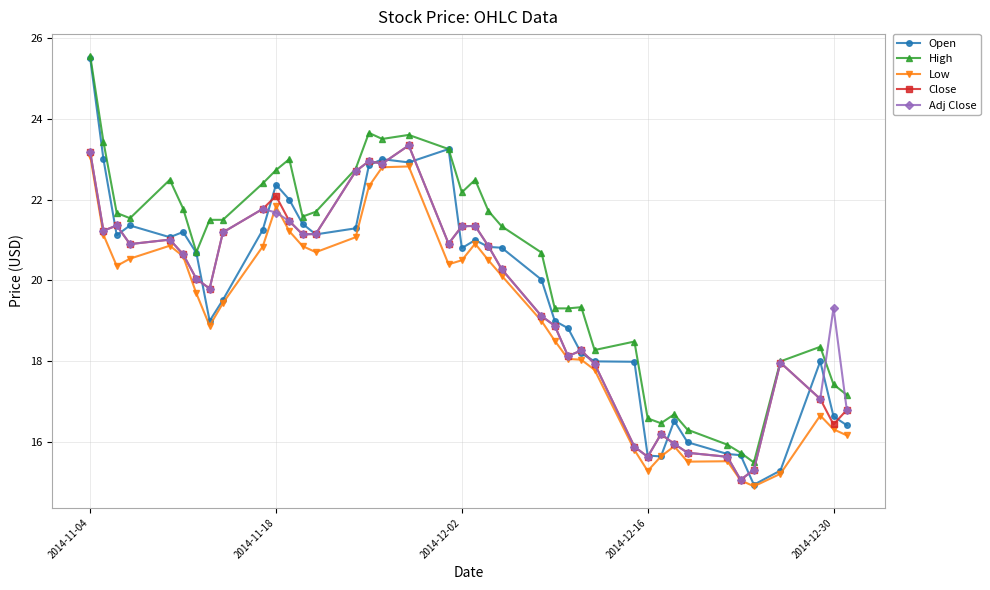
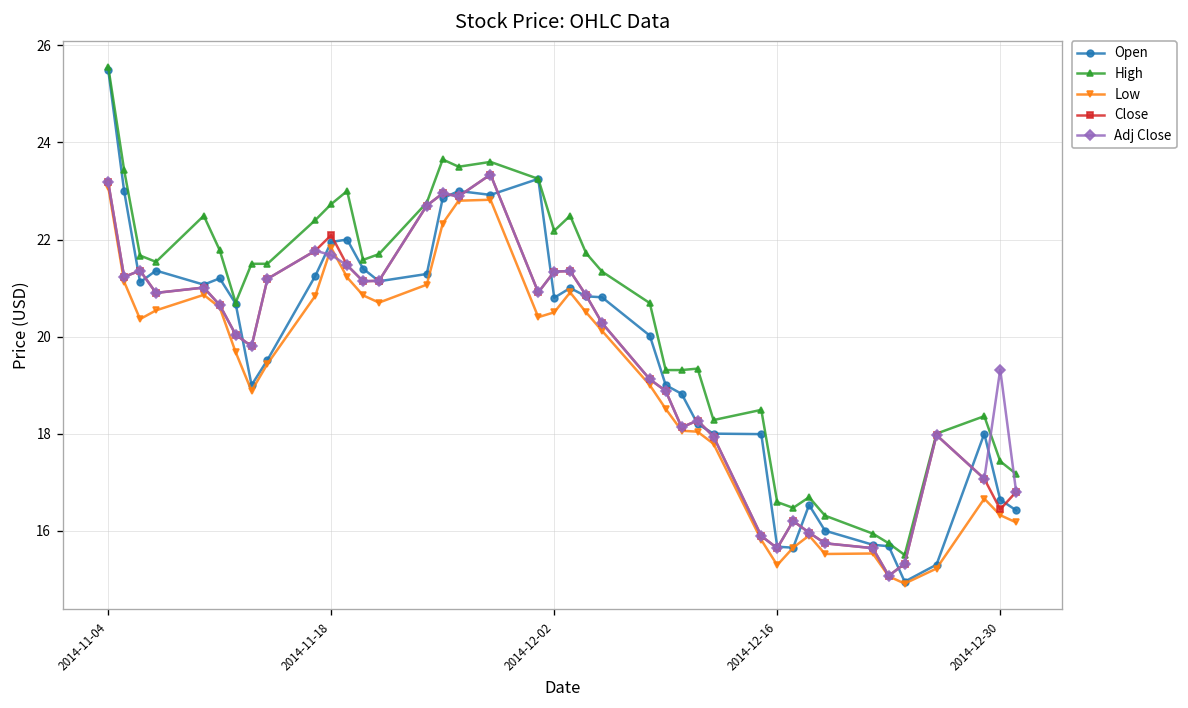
  {
    "Open": {
-     "2014-11-18": 22.4,
+     "2014-11-18": 22.0,
      "2014-12-02": 20.8,
      "2014-12-30": 16.6
    },
    "High": {
      "2014-11-18": 22.7,
      "2014-12-02": 22.2,
      "2014-12-16": 16.6,
      "2014-12-30": 17.4
    },
    "Low": {
      "2014-11-04": 23.1,
      "2014-11-18": 21.8,
      "2014-12-02": 20.5,
      "2014-12-16": 15.3,
      "2014-12-30": 16.3
    },
    "Close": {
      "2014-11-18": 22.1,
      "2014-12-30": 16.4
    },
    "Adj Close": {
      "2014-11-18": 21.7,
      "2014-12-30": 19.3
    }
  }
